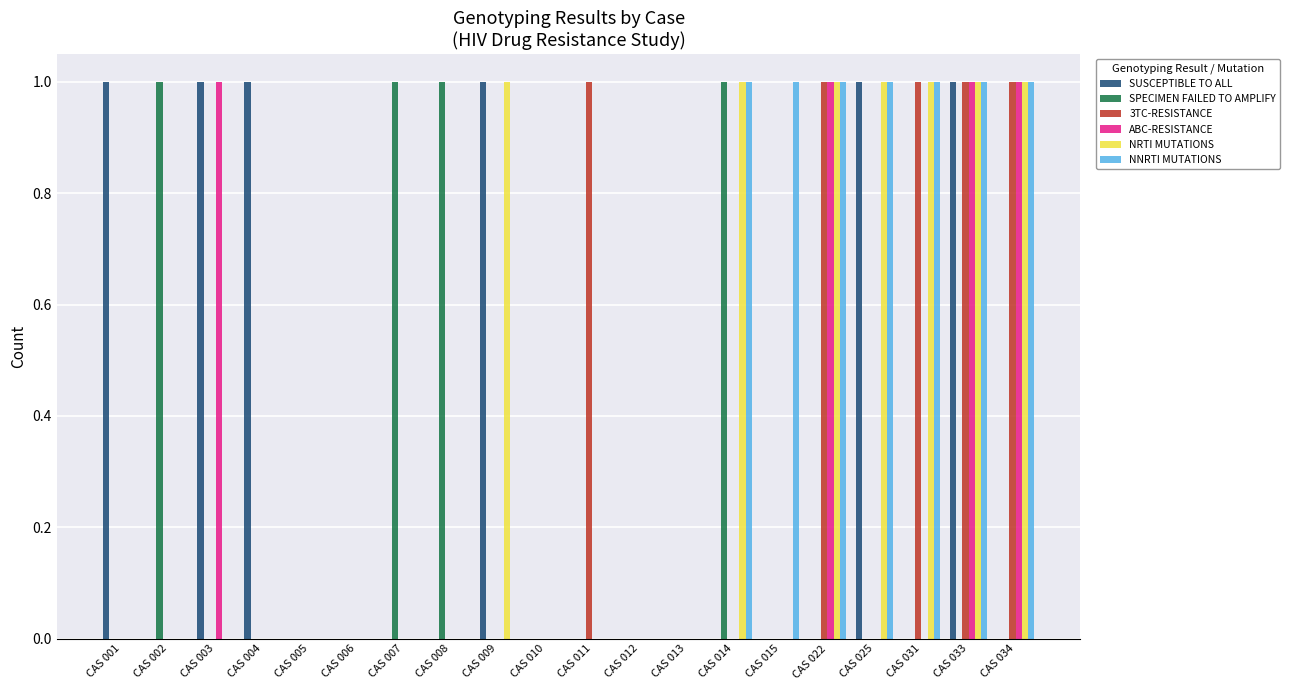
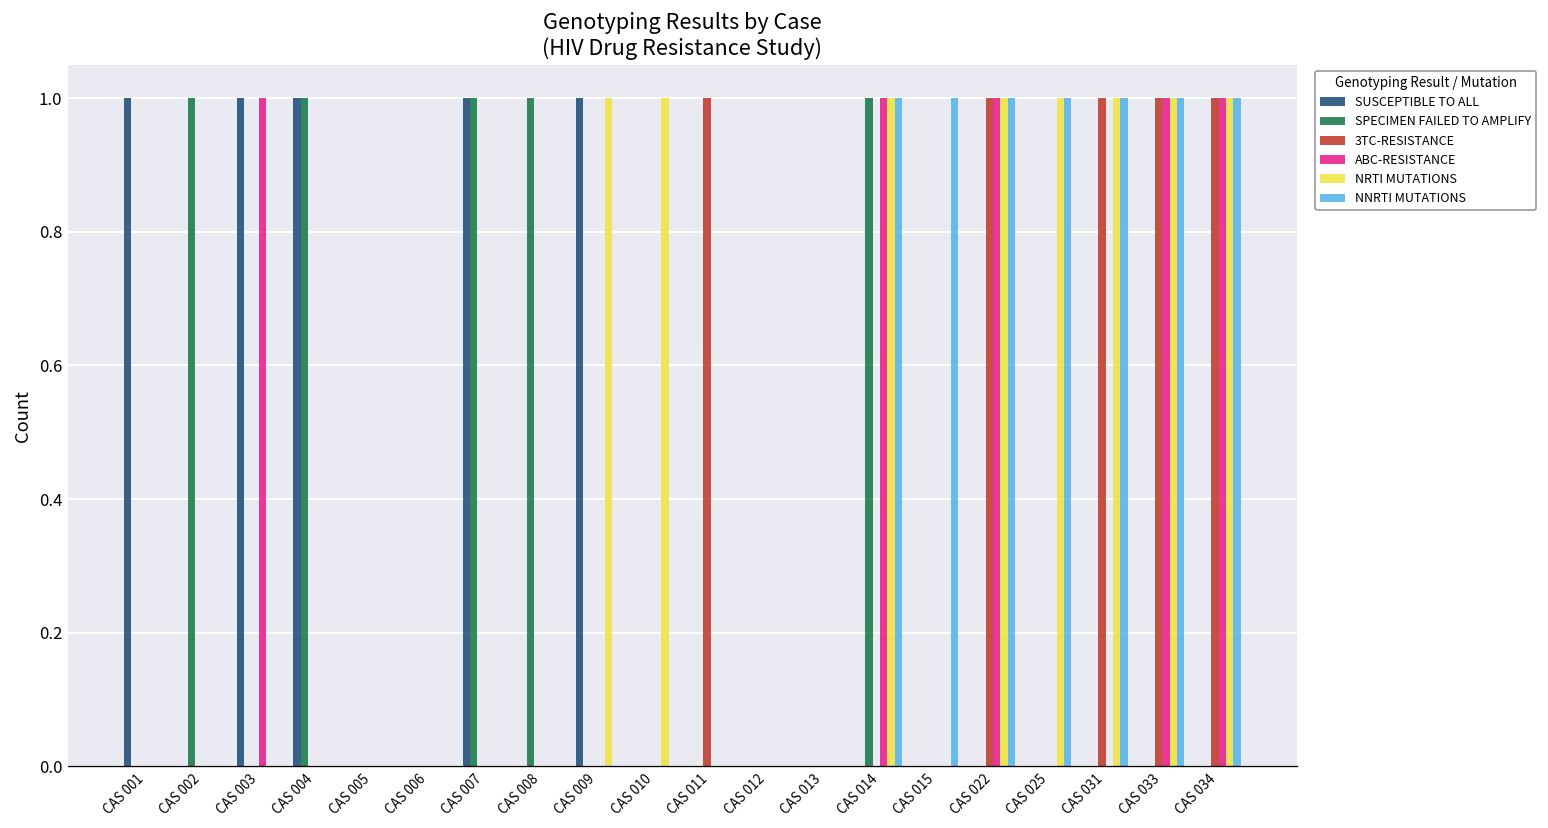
  {
    "SUSCEPTIBLE TO ALL": {
      "CAS 001": 1,
      "CAS 002": 0,
      "CAS 003": 1,
      "CAS 004": 1,
      "CAS 005": 0,
      "CAS 006": 0,
-     "CAS 007": 0,
+     "CAS 007": 1,
      "CAS 008": 0,
      "CAS 009": 1,
      "CAS 010": 0,
      "CAS 011": 0,
      "CAS 012": 0,
      "CAS 013": 0,
      "CAS 014": 0,
      "CAS 015": 0,
      "CAS 022": 0,
-     "CAS 025": 1,
+     "CAS 025": 0,
      "CAS 031": 0,
-     "CAS 033": 1,
+     "CAS 033": 0,
      "CAS 034": 0
    },
    "SPECIMEN FAILED TO AMPLIFY": {
      "CAS 001": 0,
      "CAS 002": 1,
      "CAS 003": 0,
-     "CAS 004": 0,
+     "CAS 004": 1,
      "CAS 005": 0,
      "CAS 006": 0,
      "CAS 007": 1,
      "CAS 008": 1,
      "CAS 009": 0,
      "CAS 010": 0,
      "CAS 011": 0,
      "CAS 012": 0,
      "CAS 013": 0,
      "CAS 014": 1,
      "CAS 015": 0,
      "CAS 022": 0,
      "CAS 025": 0,
      "CAS 031": 0,
      "CAS 033": 0,
      "CAS 034": 0
    },
    "3TC-RESISTANCE": {
      "CAS 001": 0,
      "CAS 002": 0,
      "CAS 003": 0,
      "CAS 004": 0,
      "CAS 005": 0,
      "CAS 006": 0,
      "CAS 007": 0,
      "CAS 008": 0,
      "CAS 009": 0,
      "CAS 010": 0,
      "CAS 011": 1,
      "CAS 012": 0,
      "CAS 013": 0,
      "CAS 014": 0,
      "CAS 015": 0,
      "CAS 022": 1,
      "CAS 025": 0,
      "CAS 031": 1,
      "CAS 033": 1,
      "CAS 034": 1
    },
    "ABC-RESISTANCE": {
      "CAS 001": 0,
      "CAS 002": 0,
      "CAS 003": 1,
      "CAS 004": 0,
      "CAS 005": 0,
      "CAS 006": 0,
      "CAS 007": 0,
      "CAS 008": 0,
      "CAS 009": 0,
      "CAS 010": 0,
      "CAS 011": 0,
      "CAS 012": 0,
      "CAS 013": 0,
-     "CAS 014": 0,
+     "CAS 014": 1,
      "CAS 015": 0,
      "CAS 022": 1,
      "CAS 025": 0,
      "CAS 031": 0,
      "CAS 033": 1,
      "CAS 034": 1
    },
    "NRTI MUTATIONS": {
      "CAS 001": 0,
      "CAS 002": 0,
      "CAS 003": 0,
      "CAS 004": 0,
      "CAS 005": 0,
      "CAS 006": 0,
      "CAS 007": 0,
      "CAS 008": 0,
      "CAS 009": 1,
-     "CAS 010": 0,
+     "CAS 010": 1,
      "CAS 011": 0,
      "CAS 012": 0,
      "CAS 013": 0,
      "CAS 014": 1,
      "CAS 015": 0,
      "CAS 022": 1,
      "CAS 025": 1,
      "CAS 031": 1,
      "CAS 033": 1,
      "CAS 034": 1
    },
    "NNRTI MUTATIONS": {
      "CAS 001": 0,
      "CAS 002": 0,
      "CAS 003": 0,
      "CAS 004": 0,
      "CAS 005": 0,
      "CAS 006": 0,
      "CAS 007": 0,
      "CAS 008": 0,
      "CAS 009": 0,
      "CAS 010": 0,
      "CAS 011": 0,
      "CAS 012": 0,
      "CAS 013": 0,
      "CAS 014": 1,
      "CAS 015": 1,
      "CAS 022": 1,
      "CAS 025": 1,
      "CAS 031": 1,
      "CAS 033": 1,
      "CAS 034": 1
    }
  }
